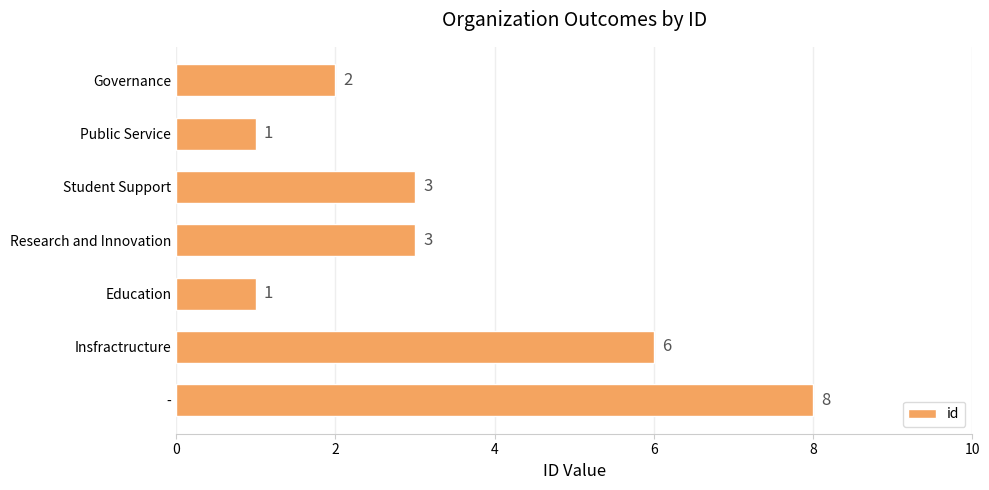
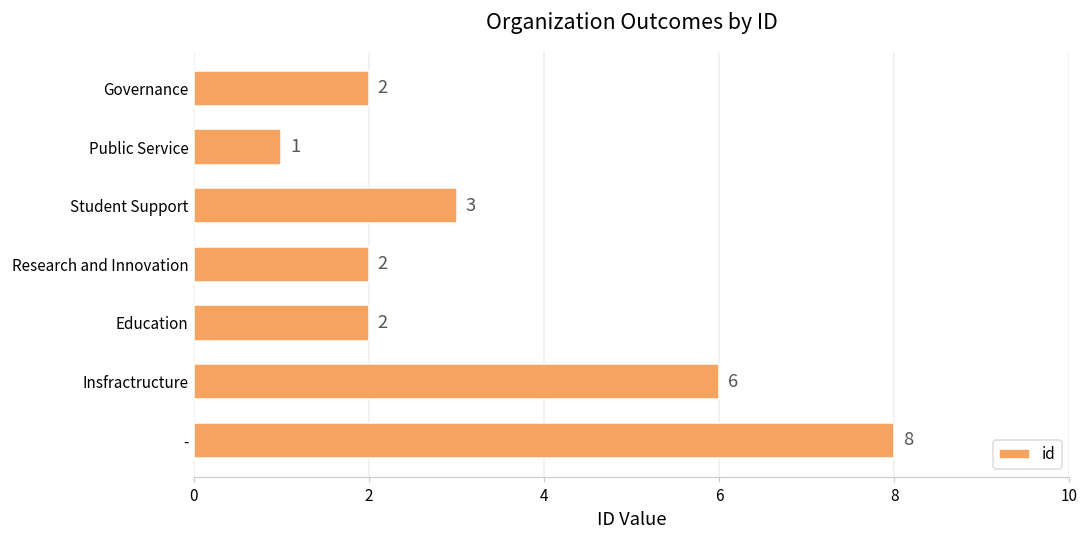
  {
    "Governance": 2,
    "Public Service": 1,
    "Student Support": 3,
-   "Research and Innovation": 3,
-   "Education": 1,
+   "Research and Innovation": 2,
+   "Education": 2,
    "Insfractructure": 6,
    "-": 8
  }
